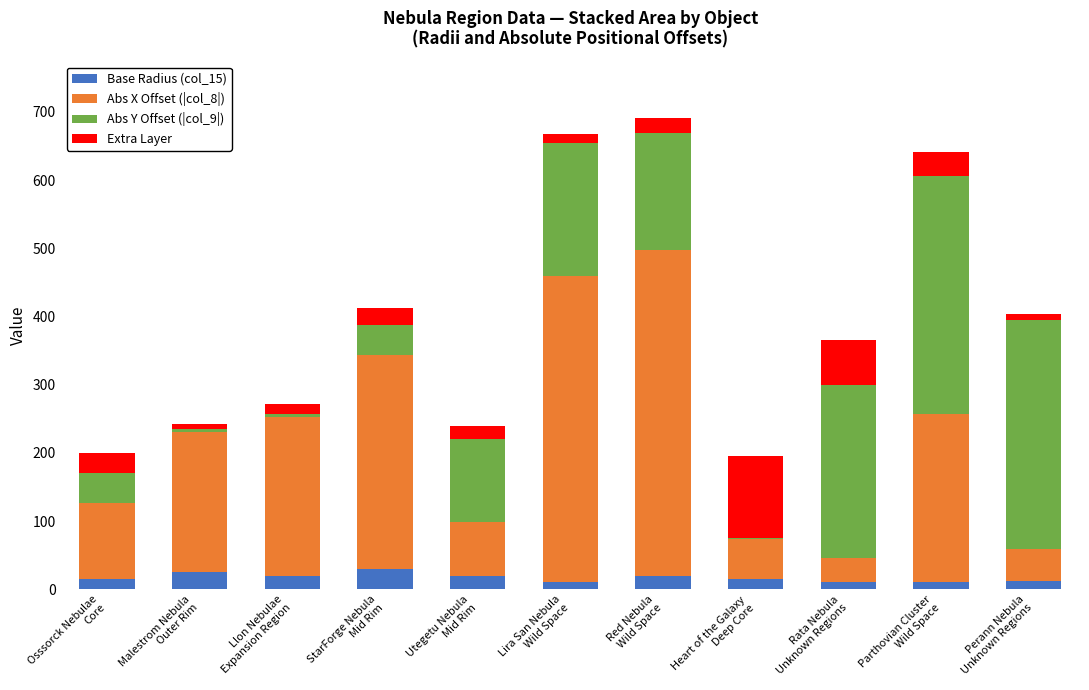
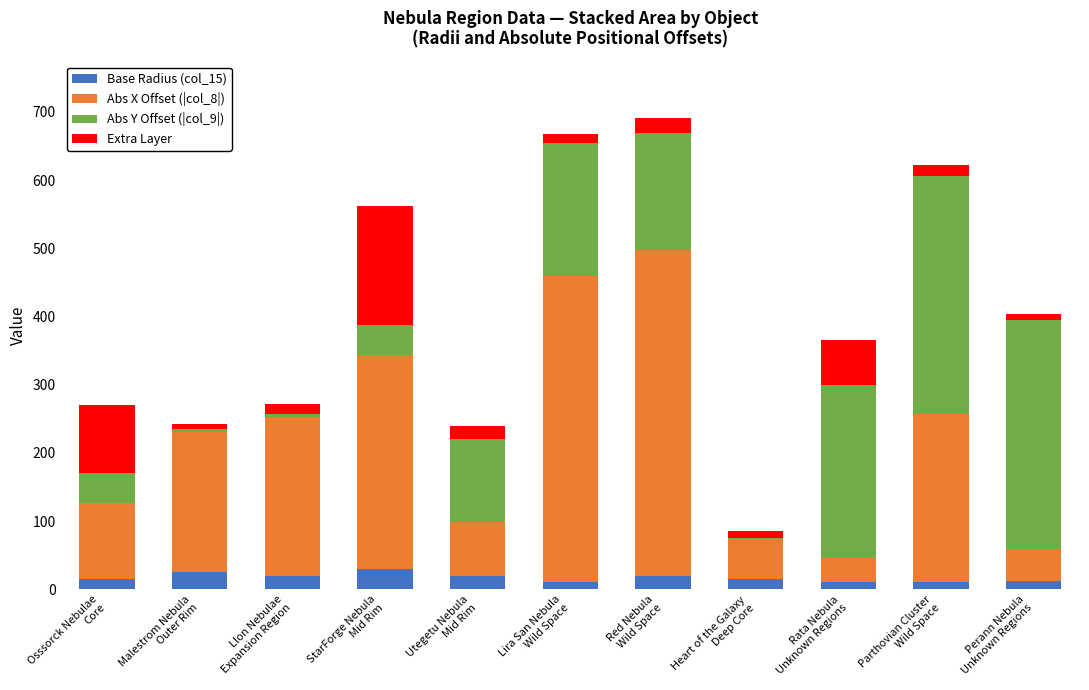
  {
    "Base Radius (col_15)": {
      "Osssorck Nebulae Core": 20,
      "Malestrom Nebula Outer Rim": 30,
      "Llon Nebulae Expansion Region": 20,
      "StarForge Nebula Mid Rim": 30,
      "Utegetu Nebula Mid Rim": 20,
      "Lira San Nebula Wild Space": 10,
      "Red Nebula Wild Space": 20,
      "Heart of the Galaxy Deep Core": 20,
      "Rata Nebula Unknown Regions": 10,
      "Parthovian Cluster Wild Space": 10,
      "Perann Nebula Unknown Regions": 10
    },
    "Abs X Offset (|col_8|)": {
      "Osssorck Nebulae Core": 110,
      "Malestrom Nebula Outer Rim": 210,
      "Llon Nebulae Expansion Region": 230,
      "StarForge Nebula Mid Rim": 310,
      "Utegetu Nebula Mid Rim": 80,
      "Lira San Nebula Wild Space": 450,
      "Red Nebula Wild Space": 480,
      "Heart of the Galaxy Deep Core": 60,
      "Rata Nebula Unknown Regions": 40,
      "Parthovian Cluster Wild Space": 250,
      "Perann Nebula Unknown Regions": 50
    },
    "Abs Y Offset (|col_9|)": {
      "Osssorck Nebulae Core": 40,
      "Malestrom Nebula Outer Rim": 10,
      "Llon Nebulae Expansion Region": 0,
      "StarForge Nebula Mid Rim": 50,
      "Utegetu Nebula Mid Rim": 120,
      "Lira San Nebula Wild Space": 200,
      "Red Nebula Wild Space": 170,
      "Rata Nebula Unknown Regions": 250,
      "Parthovian Cluster Wild Space": 350,
      "Perann Nebula Unknown Regions": 340
    },
    "Extra Layer": {
-     "Osssorck Nebulae Core": 30,
+     "Osssorck Nebulae Core": 100,
      "Malestrom Nebula Outer Rim": 10,
      "Llon Nebulae Expansion Region": 20,
-     "StarForge Nebula Mid Rim": 30,
+     "StarForge Nebula Mid Rim": 170,
      "Utegetu Nebula Mid Rim": 20,
      "Lira San Nebula Wild Space": 10,
      "Red Nebula Wild Space": 20,
-     "Heart of the Galaxy Deep Core": 120,
+     "Heart of the Galaxy Deep Core": 10,
      "Rata Nebula Unknown Regions": 70,
-     "Parthovian Cluster Wild Space": 40,
+     "Parthovian Cluster Wild Space": 20,
      "Perann Nebula Unknown Regions": 10
    }
  }
